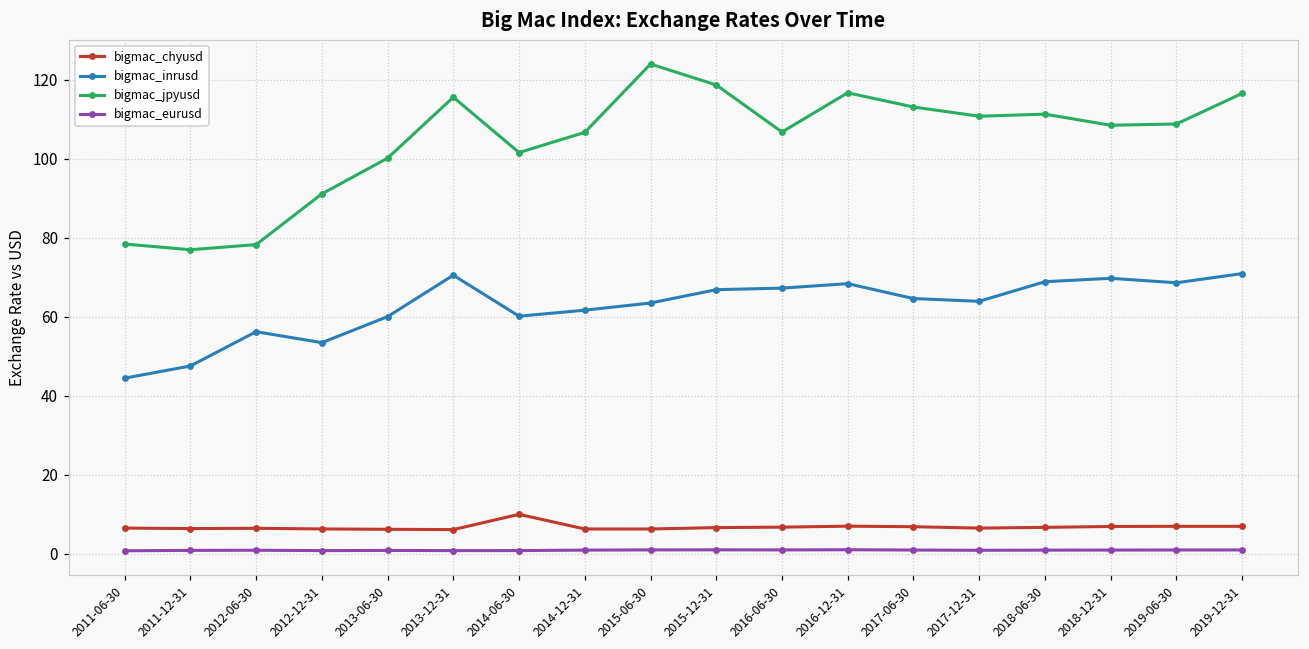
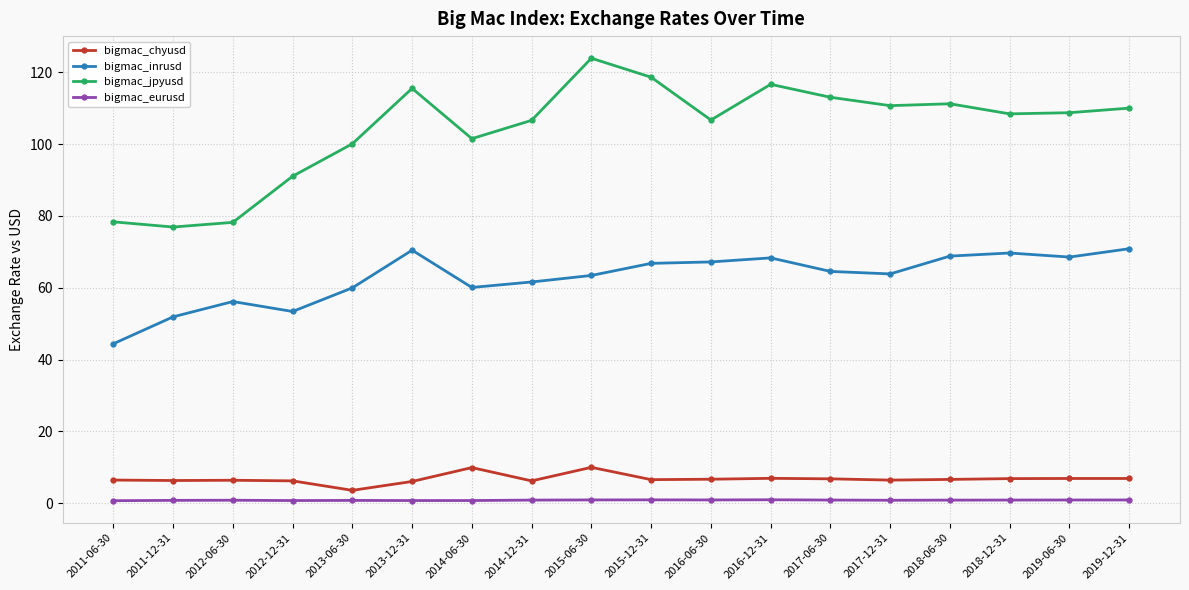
  {
    "bigmac_chyusd": {
      "2011-06-30": 6,
      "2011-12-31": 6,
      "2012-06-30": 6,
      "2012-12-31": 6,
-     "2013-06-30": 6,
+     "2013-06-30": 4,
      "2013-12-31": 6,
      "2014-06-30": 10,
      "2014-12-31": 6,
-     "2015-06-30": 6,
+     "2015-06-30": 10,
      "2015-12-31": 7,
      "2016-06-30": 7,
      "2016-12-31": 7,
      "2017-06-30": 7,
      "2017-12-31": 6,
      "2018-06-30": 7,
      "2018-12-31": 7,
      "2019-06-30": 7,
      "2019-12-31": 7
    },
    "bigmac_inrusd": {
      "2011-06-30": 44,
-     "2011-12-31": 47,
+     "2011-12-31": 52,
      "2012-06-30": 56,
      "2012-12-31": 53,
      "2013-06-30": 60,
      "2013-12-31": 70,
      "2014-06-30": 60,
      "2014-12-31": 62,
      "2015-06-30": 63,
      "2015-12-31": 67,
      "2016-06-30": 67,
      "2016-12-31": 68,
      "2017-06-30": 65,
      "2017-12-31": 64,
      "2018-06-30": 69,
      "2018-12-31": 70,
      "2019-06-30": 69,
      "2019-12-31": 71
    },
    "bigmac_jpyusd": {
      "2011-06-30": 78,
      "2011-12-31": 77,
      "2012-06-30": 78,
      "2012-12-31": 91,
      "2013-06-30": 100,
      "2013-12-31": 116,
      "2014-06-30": 102,
      "2014-12-31": 107,
      "2015-06-30": 124,
      "2015-12-31": 119,
      "2016-06-30": 107,
      "2016-12-31": 117,
      "2017-06-30": 113,
      "2017-12-31": 111,
      "2018-06-30": 111,
      "2018-12-31": 108,
      "2019-06-30": 109,
-     "2019-12-31": 117
+     "2019-12-31": 110
    },
    "bigmac_eurusd": {
      "2011-06-30": 1,
      "2011-12-31": 1,
      "2012-06-30": 1,
      "2012-12-31": 1,
      "2013-06-30": 1,
      "2013-12-31": 1,
      "2014-06-30": 1,
      "2014-12-31": 1,
      "2015-06-30": 1,
      "2015-12-31": 1,
      "2016-06-30": 1,
      "2016-12-31": 1,
      "2017-06-30": 1,
      "2017-12-31": 1,
      "2018-06-30": 1,
      "2018-12-31": 1,
      "2019-06-30": 1,
      "2019-12-31": 1
    }
  }
